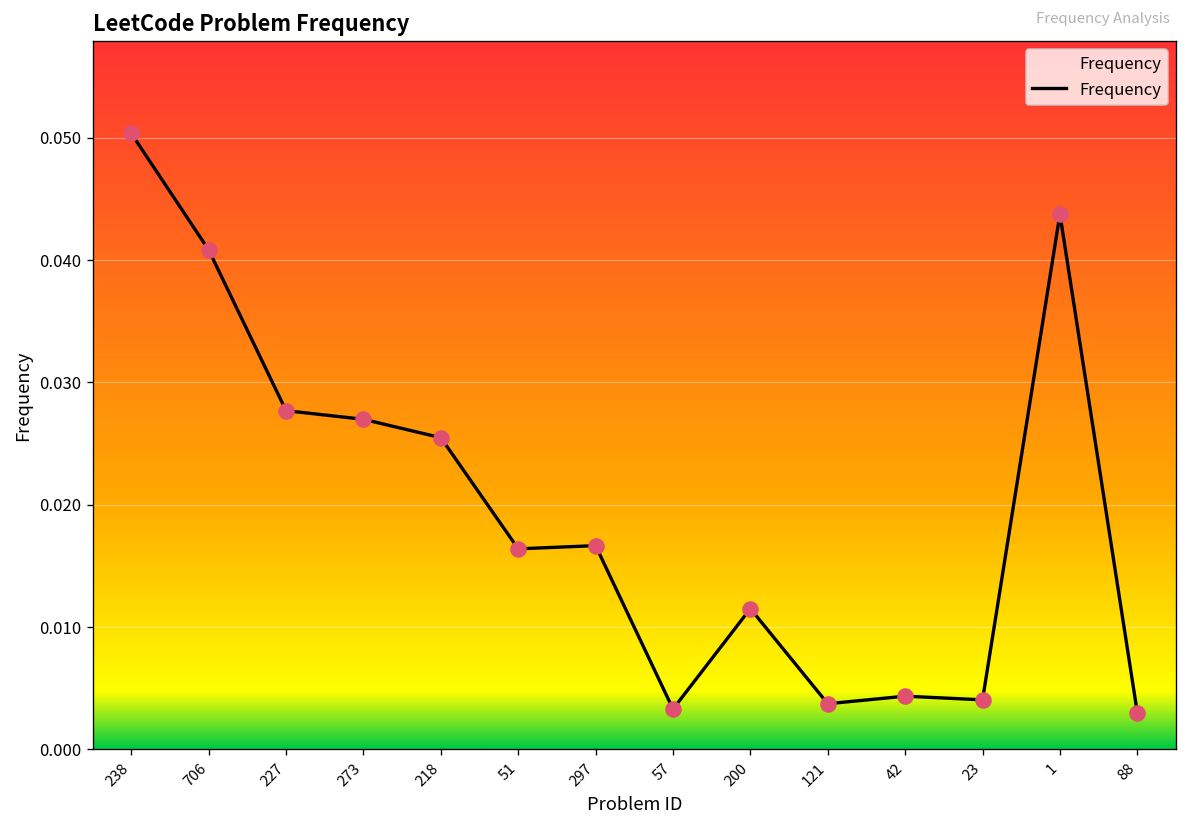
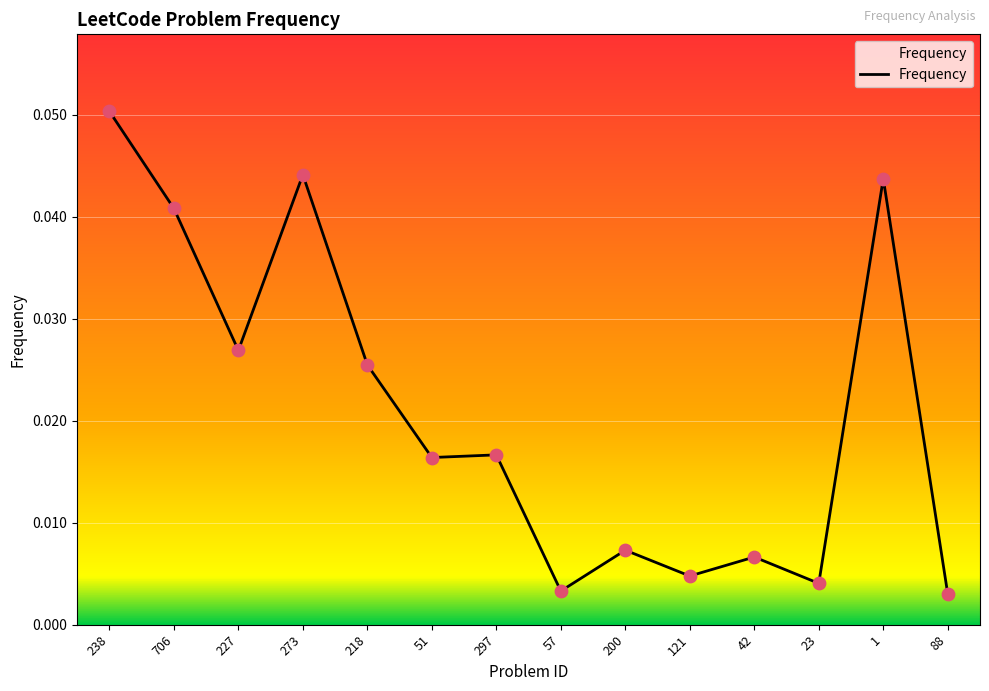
  {
    "238": 0.0503,
    "706": 0.0408,
-   "227": 0.0277,
-   "273": 0.0270,
+   "227": 0.0269,
+   "273": 0.0441,
    "218": 0.0255,
    "51": 0.0164,
    "297": 0.0167,
    "57": 0.0033,
-   "200": 0.0115,
-   "121": 0.0037,
-   "42": 0.0044,
+   "200": 0.0073,
+   "121": 0.0048,
+   "42": 0.0066,
    "23": 0.0041,
    "1": 0.0437,
    "88": 0.0030
  }
